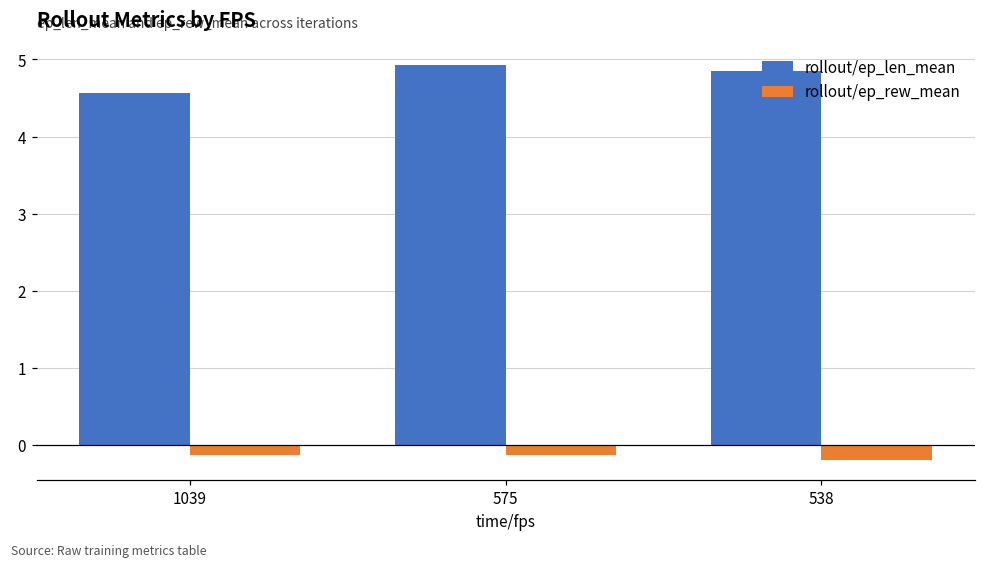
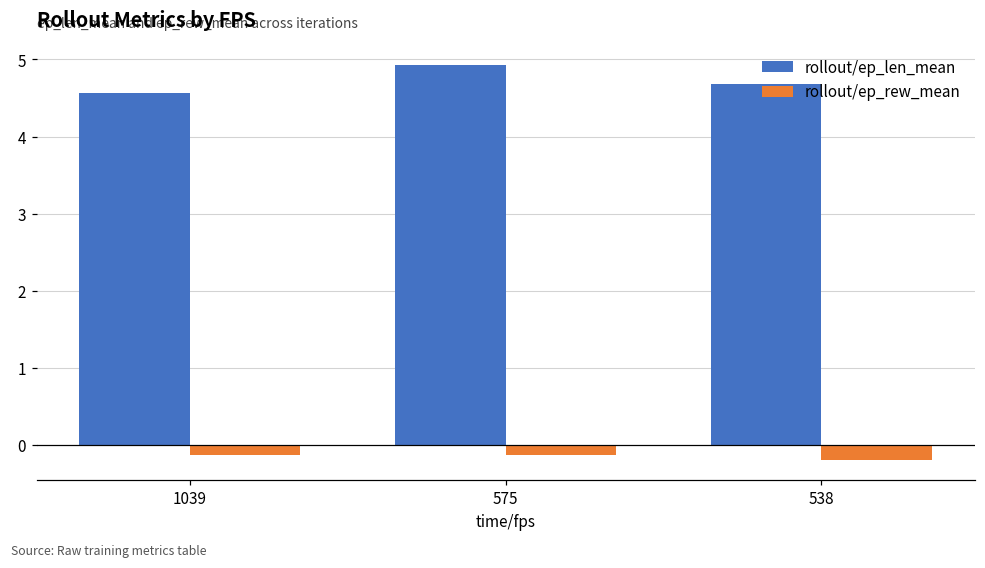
  {
    "rollout/ep_len_mean": {
      "1039": 4.6,
      "575": 4.9,
-     "538": 4.9
+     "538": 4.7
    },
    "rollout/ep_rew_mean": {
      "1039": -0.1,
      "575": -0.1,
      "538": -0.2
    }
  }
